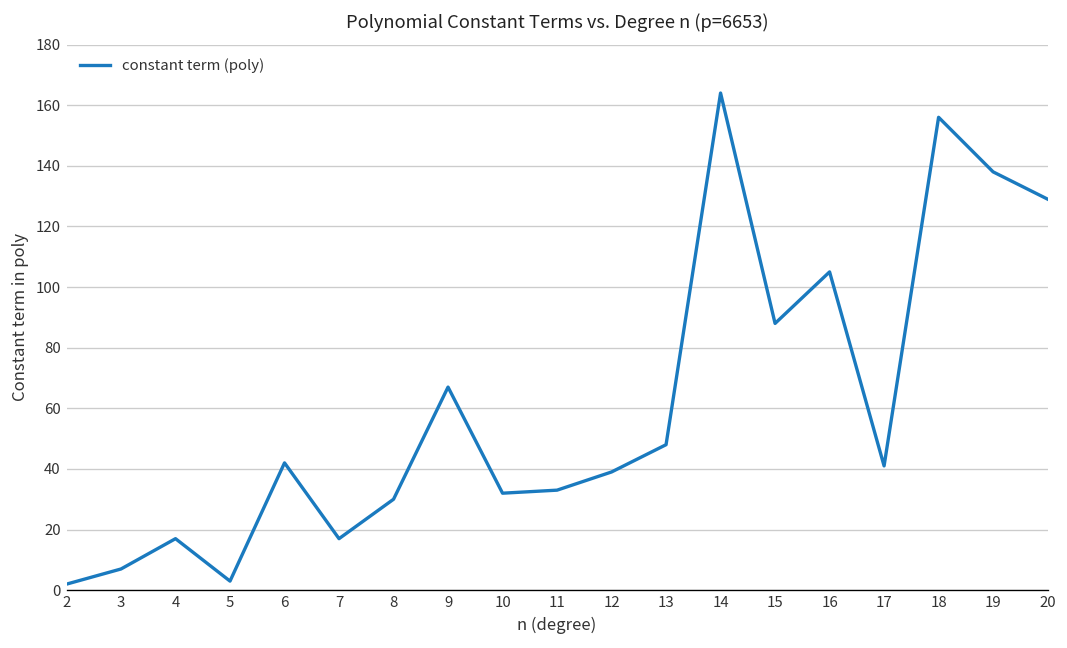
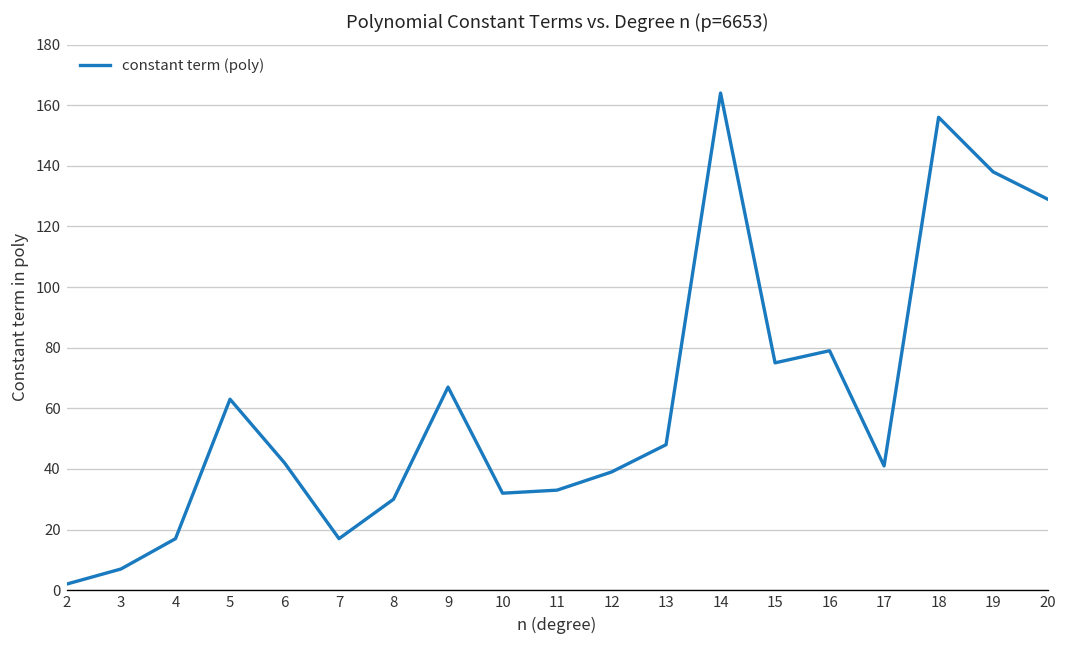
  {
    "2": 2,
    "3": 7,
    "4": 17,
-   "5": 3,
+   "5": 63,
    "6": 42,
    "7": 17,
    "8": 30,
    "9": 67,
    "10": 32,
    "11": 33,
    "12": 39,
    "13": 48,
    "14": 164,
-   "15": 88,
-   "16": 105,
+   "15": 75,
+   "16": 79,
    "17": 41,
    "18": 156,
    "19": 138,
    "20": 129
  }
